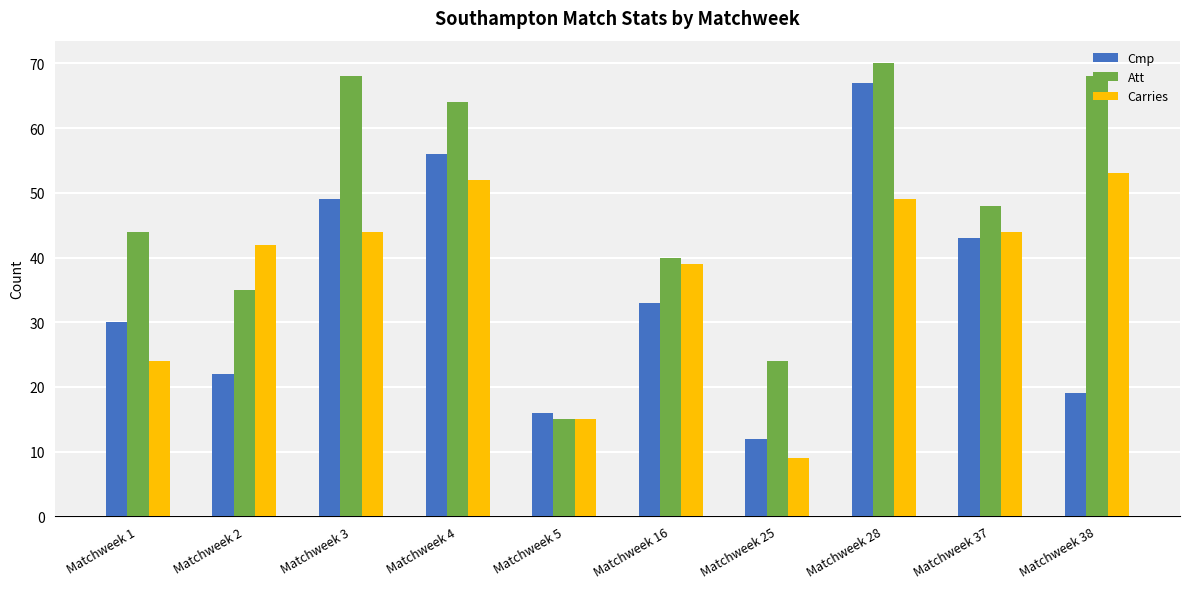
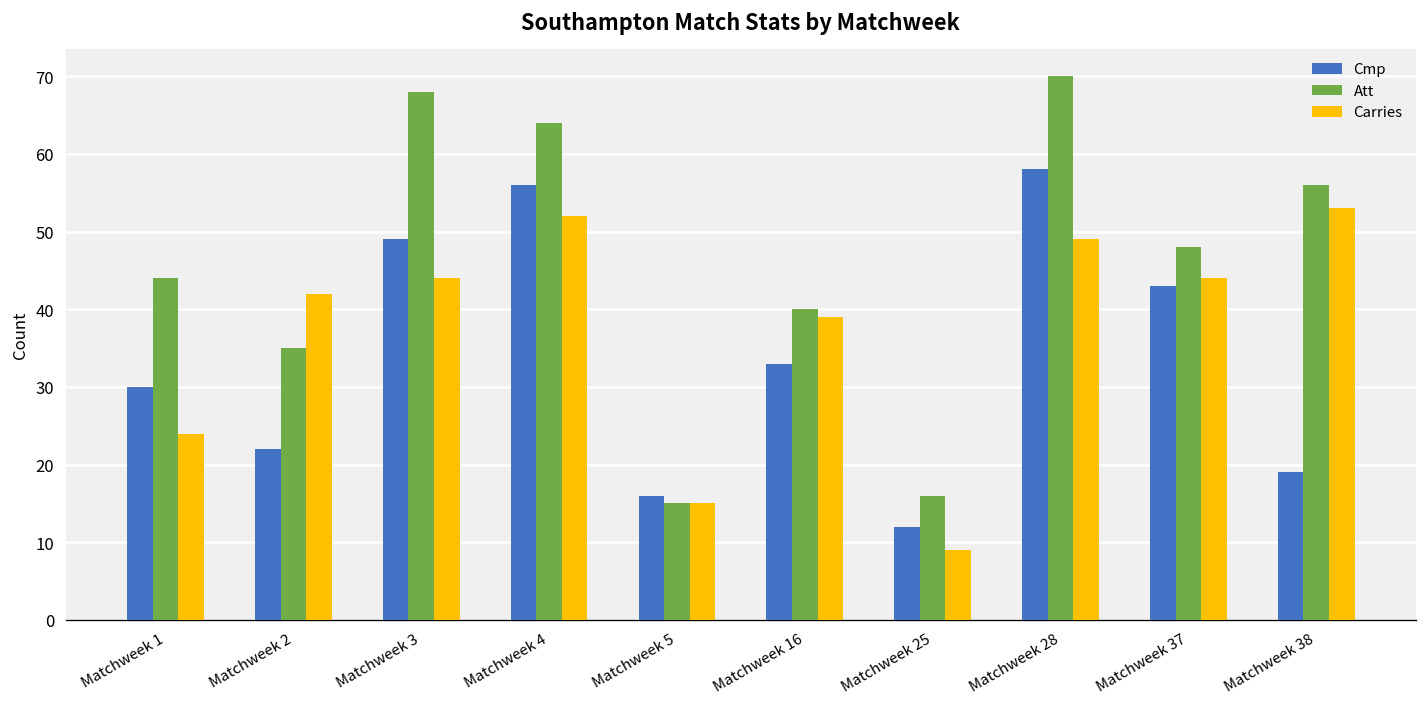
  {
    "Cmp": {
      "Matchweek 1": 30,
      "Matchweek 2": 22,
      "Matchweek 3": 49,
      "Matchweek 4": 56,
      "Matchweek 5": 16,
      "Matchweek 16": 33,
      "Matchweek 25": 12,
-     "Matchweek 28": 67,
+     "Matchweek 28": 58,
      "Matchweek 37": 43,
      "Matchweek 38": 19
    },
    "Att": {
      "Matchweek 1": 44,
      "Matchweek 2": 35,
      "Matchweek 3": 68,
      "Matchweek 4": 64,
      "Matchweek 5": 15,
      "Matchweek 16": 40,
-     "Matchweek 25": 24,
+     "Matchweek 25": 16,
      "Matchweek 28": 70,
      "Matchweek 37": 48,
-     "Matchweek 38": 68
+     "Matchweek 38": 56
    },
    "Carries": {
      "Matchweek 1": 24,
      "Matchweek 2": 42,
      "Matchweek 3": 44,
      "Matchweek 4": 52,
      "Matchweek 5": 15,
      "Matchweek 16": 39,
      "Matchweek 25": 9,
      "Matchweek 28": 49,
      "Matchweek 37": 44,
      "Matchweek 38": 53
    }
  }
